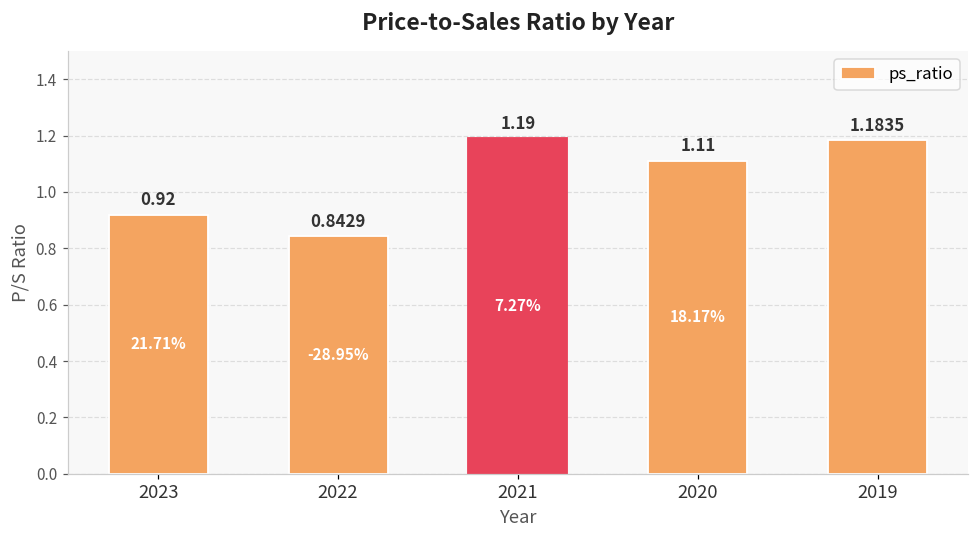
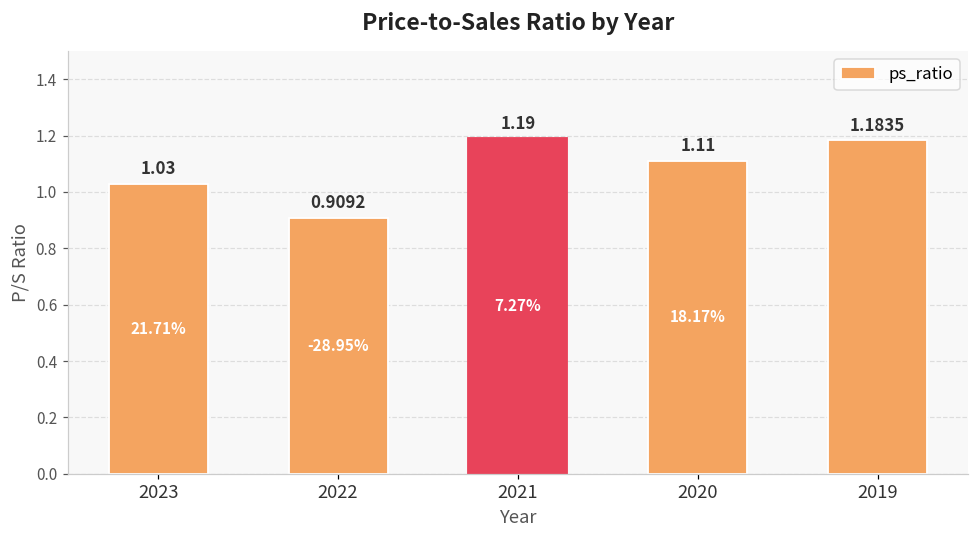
  {
-   "2023": 0.92,
-   "2022": 0.8429,
+   "2023": 1.03,
+   "2022": 0.9092,
    "2021": 1.19,
    "2020": 1.11,
    "2019": 1.1835
  }
